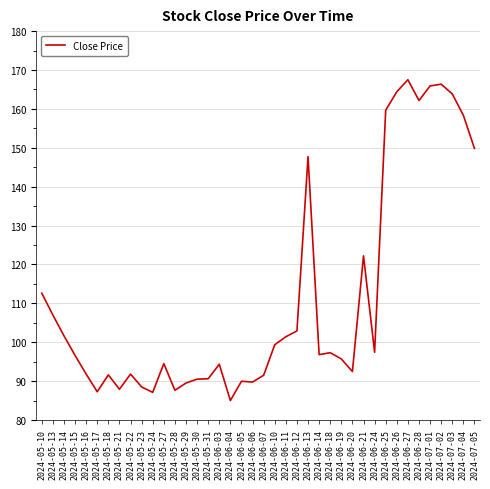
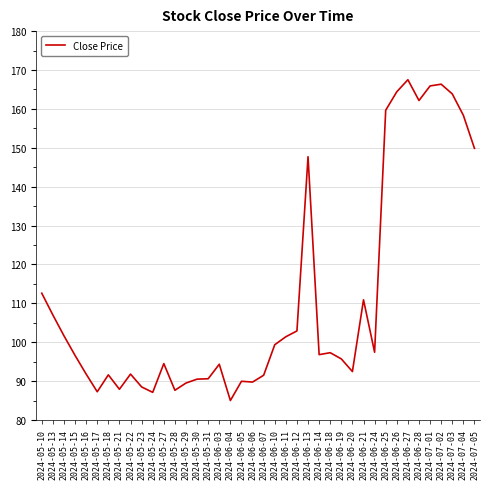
  {
    "2024-05-10": 113,
    "2024-05-13": 107,
    "2024-05-14": 102,
    "2024-05-15": 97,
    "2024-05-16": 92,
    "2024-05-17": 87,
    "2024-05-18": 92,
    "2024-05-21": 88,
    "2024-05-22": 92,
    "2024-05-23": 89,
    "2024-05-24": 87,
    "2024-05-27": 95,
    "2024-05-28": 88,
    "2024-05-29": 90,
    "2024-05-30": 91,
    "2024-05-31": 91,
    "2024-06-03": 94,
    "2024-06-04": 85,
    "2024-06-05": 90,
    "2024-06-06": 90,
    "2024-06-07": 92,
    "2024-06-10": 99,
    "2024-06-11": 101,
    "2024-06-12": 103,
    "2024-06-13": 148,
    "2024-06-14": 97,
    "2024-06-18": 97,
    "2024-06-19": 96,
    "2024-06-20": 92,
-   "2024-06-21": 122,
+   "2024-06-21": 111,
    "2024-06-24": 97,
    "2024-06-25": 160,
    "2024-06-26": 164,
    "2024-06-27": 168,
    "2024-06-28": 162,
    "2024-07-01": 166,
    "2024-07-02": 166,
    "2024-07-03": 164,
    "2024-07-04": 158,
    "2024-07-05": 150
  }
